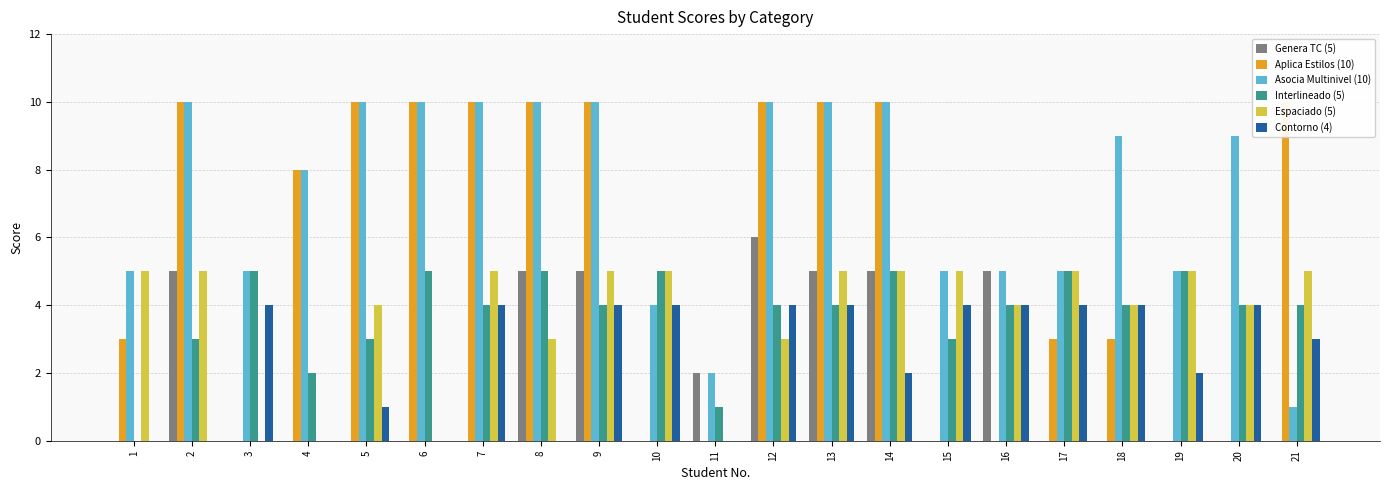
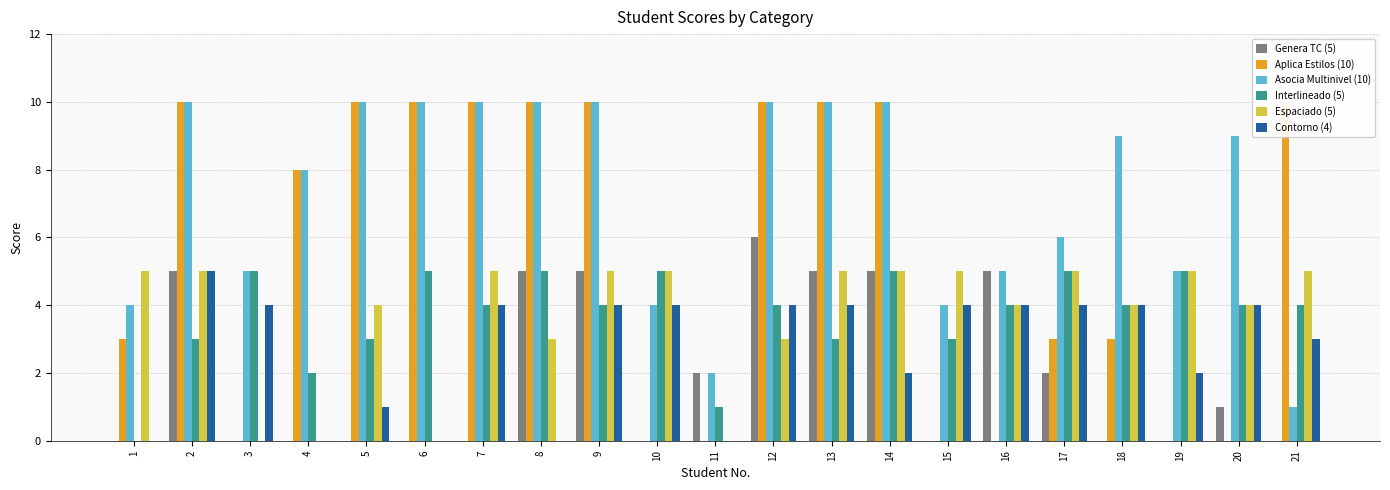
  {
    "Genera TC (5)": {
      "1": 0,
      "2": 5,
      "3": 0,
      "4": 0,
      "5": 0,
      "6": 0,
      "7": 0,
      "8": 5,
      "9": 5,
      "10": 0,
      "11": 2,
      "12": 6,
      "13": 5,
      "14": 5,
      "15": 0,
      "16": 5,
-     "17": 0,
+     "17": 2,
      "18": 0,
      "19": 0,
-     "20": 0,
+     "20": 1,
      "21": 0
    },
    "Asocia Multinivel (10)": {
-     "1": 5,
+     "1": 4,
      "2": 10,
      "3": 5,
      "4": 8,
      "5": 10,
      "6": 10,
      "7": 10,
      "8": 10,
      "9": 10,
      "10": 4,
      "11": 2,
      "12": 10,
      "13": 10,
      "14": 10,
-     "15": 5,
+     "15": 4,
      "16": 5,
-     "17": 5,
+     "17": 6,
      "18": 9,
      "19": 5,
      "20": 9,
      "21": 1
    },
    "Interlineado (5)": {
      "1": 0,
      "2": 3,
      "3": 5,
      "4": 2,
      "5": 3,
      "6": 5,
      "7": 4,
      "8": 5,
      "9": 4,
      "10": 5,
      "11": 1,
      "12": 4,
-     "13": 4,
+     "13": 3,
      "14": 5,
      "15": 3,
      "16": 4,
      "17": 5,
      "18": 4,
      "19": 5,
      "20": 4,
      "21": 4
    },
    "Contorno (4)": {
      "1": 0,
-     "2": 0,
+     "2": 5,
      "3": 4,
      "4": 0,
      "5": 1,
      "6": 0,
      "7": 4,
      "8": 0,
      "9": 4,
      "10": 4,
      "11": 0,
      "12": 4,
      "13": 4,
      "14": 2,
      "15": 4,
      "16": 4,
      "17": 4,
      "18": 4,
      "19": 2,
      "20": 4,
      "21": 3
    }
  }
